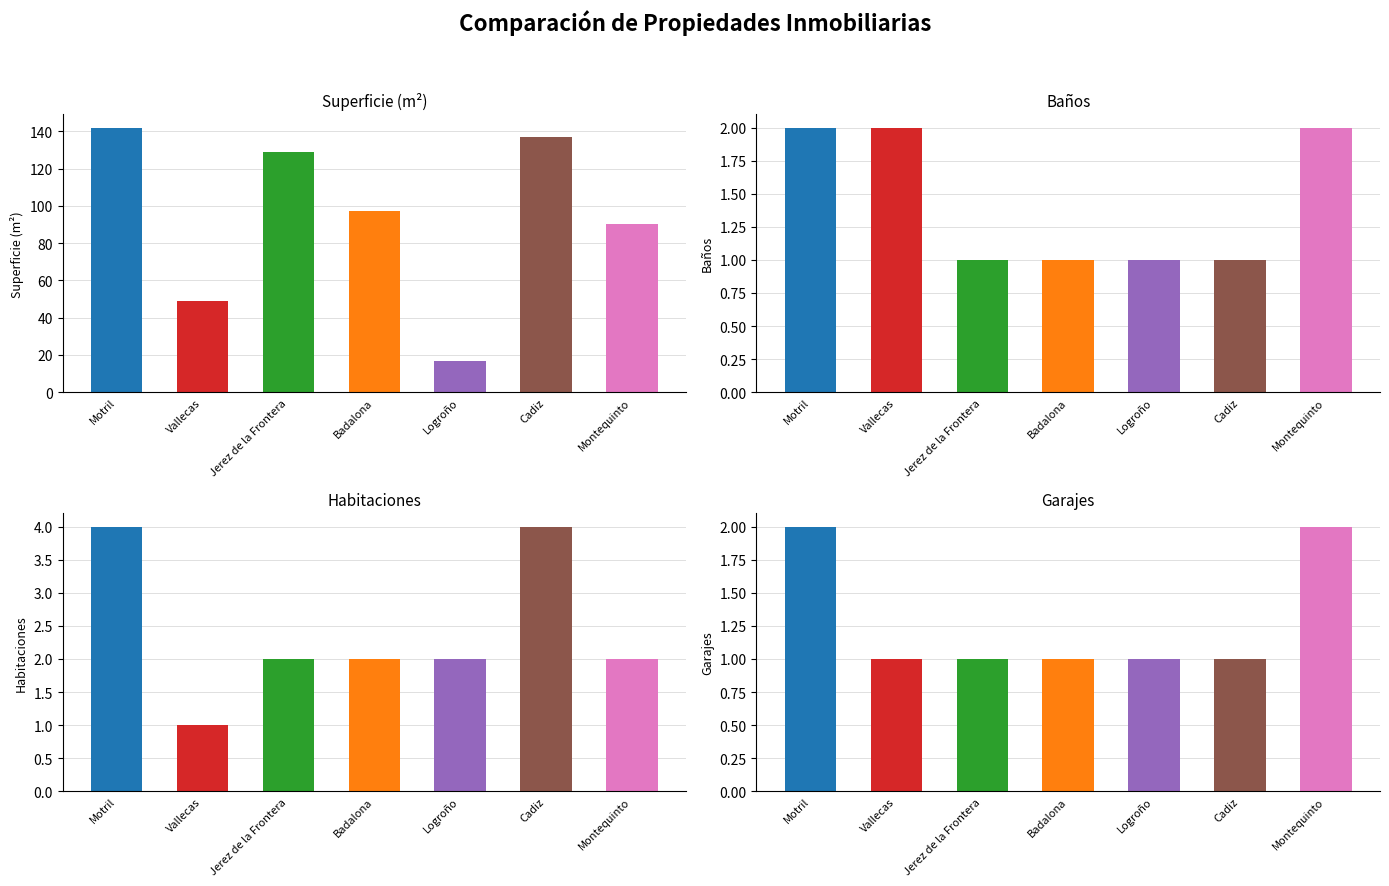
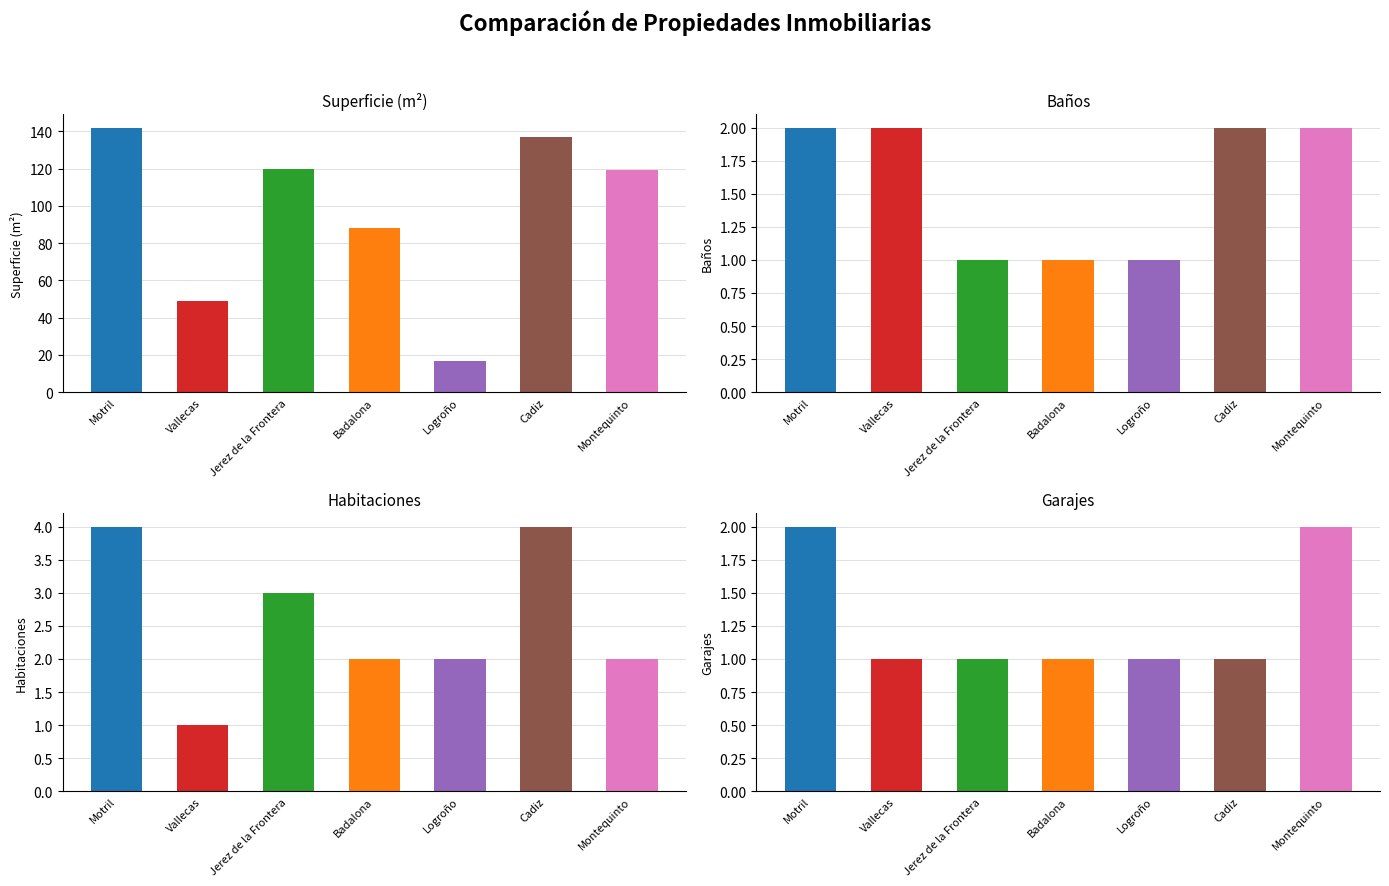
  {
    "Superficie (m²)": {
      "Motril": 142,
      "Vallecas": 49,
-     "Jerez de la Frontera": 129,
-     "Badalona": 97,
+     "Jerez de la Frontera": 120,
+     "Badalona": 88,
      "Logroño": 17,
      "Cadiz": 137,
-     "Montequinto": 90
+     "Montequinto": 119
    },
    "Baños": {
      "Motril": 2,
      "Vallecas": 2,
      "Jerez de la Frontera": 1,
      "Badalona": 1,
      "Logroño": 1,
-     "Cadiz": 1,
+     "Cadiz": 2,
      "Montequinto": 2
    },
    "Habitaciones": {
      "Motril": 4,
      "Vallecas": 1,
-     "Jerez de la Frontera": 2,
+     "Jerez de la Frontera": 3,
      "Badalona": 2,
      "Logroño": 2,
      "Cadiz": 4,
      "Montequinto": 2
    },
    "Garajes": {
      "Motril": 2.00,
      "Vallecas": 1.00,
      "Jerez de la Frontera": 1.00,
      "Badalona": 1.00,
      "Logroño": 1.00,
      "Cadiz": 1.00,
      "Montequinto": 2.00
    }
  }
